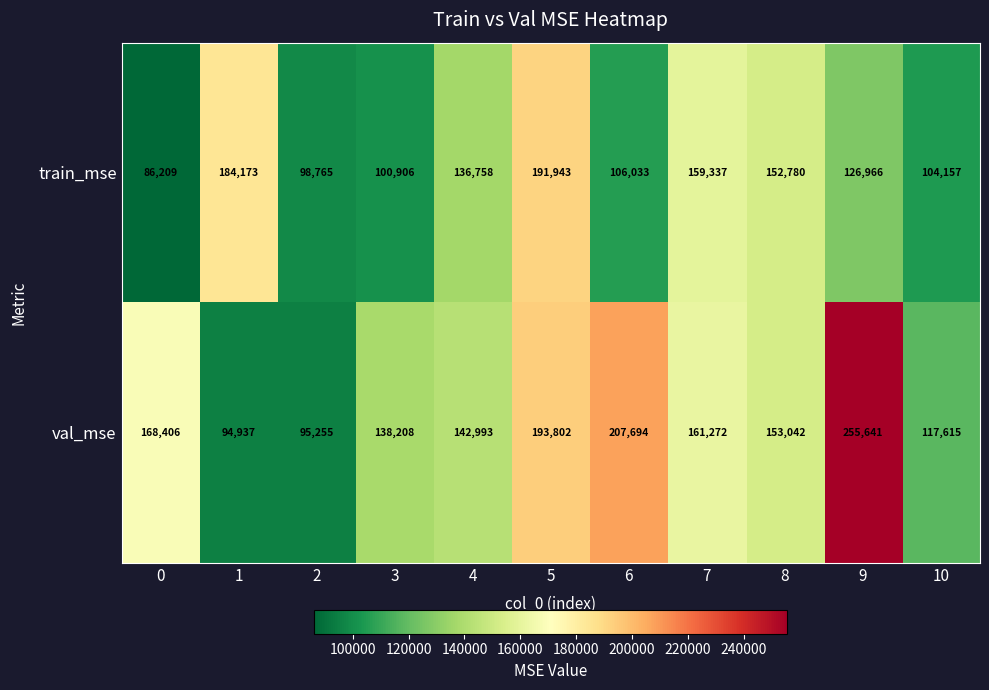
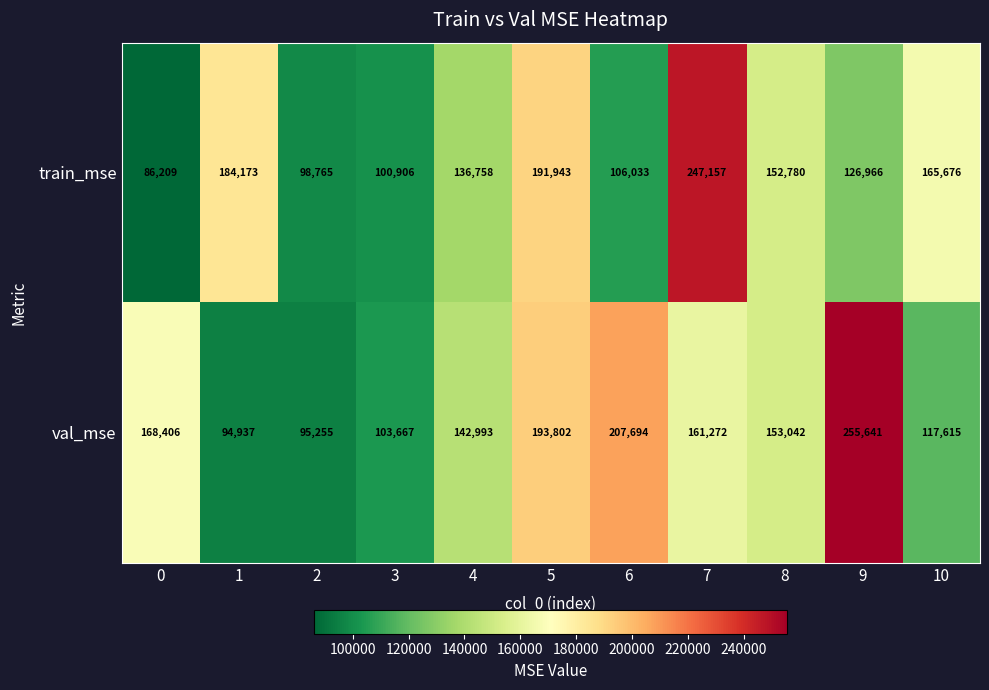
  {
    "train_mse": {
      "0": "86,209",
      "1": "184,173",
      "2": "98,765",
      "3": "100,906",
      "4": "136,758",
      "5": "191,943",
      "6": "106,033",
-     "7": "159,337",
+     "7": "247,157",
      "8": "152,780",
      "9": "126,966",
-     "10": "104,157"
+     "10": "165,676"
    },
    "val_mse": {
      "0": "168,406",
      "1": "94,937",
      "2": "95,255",
-     "3": "138,208",
+     "3": "103,667",
      "4": "142,993",
      "5": "193,802",
      "6": "207,694",
      "7": "161,272",
      "8": "153,042",
      "9": "255,641",
      "10": "117,615"
    }
  }
